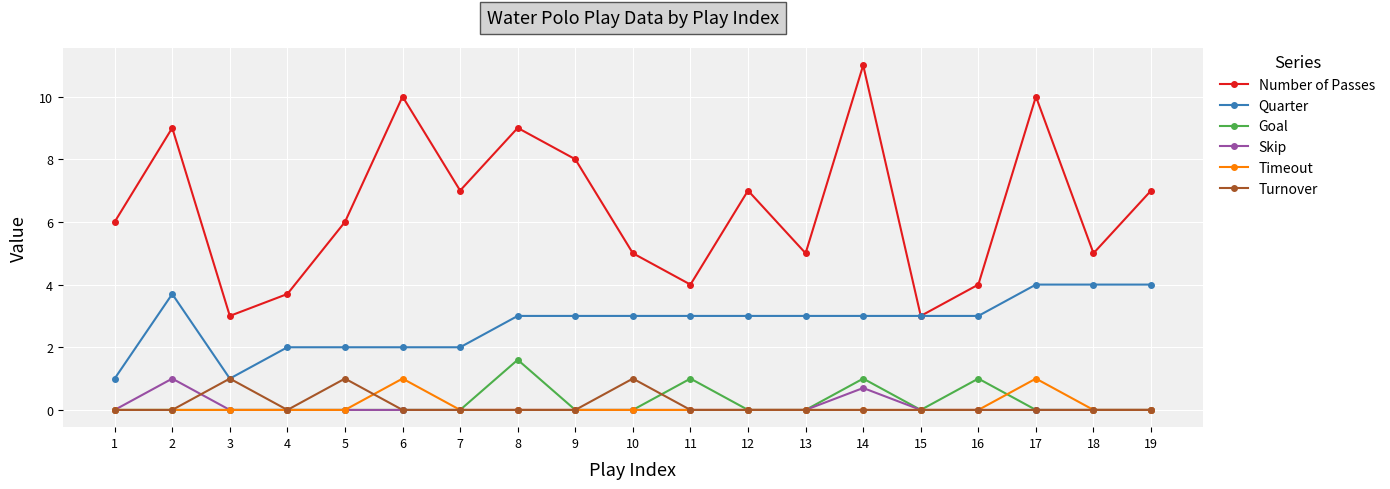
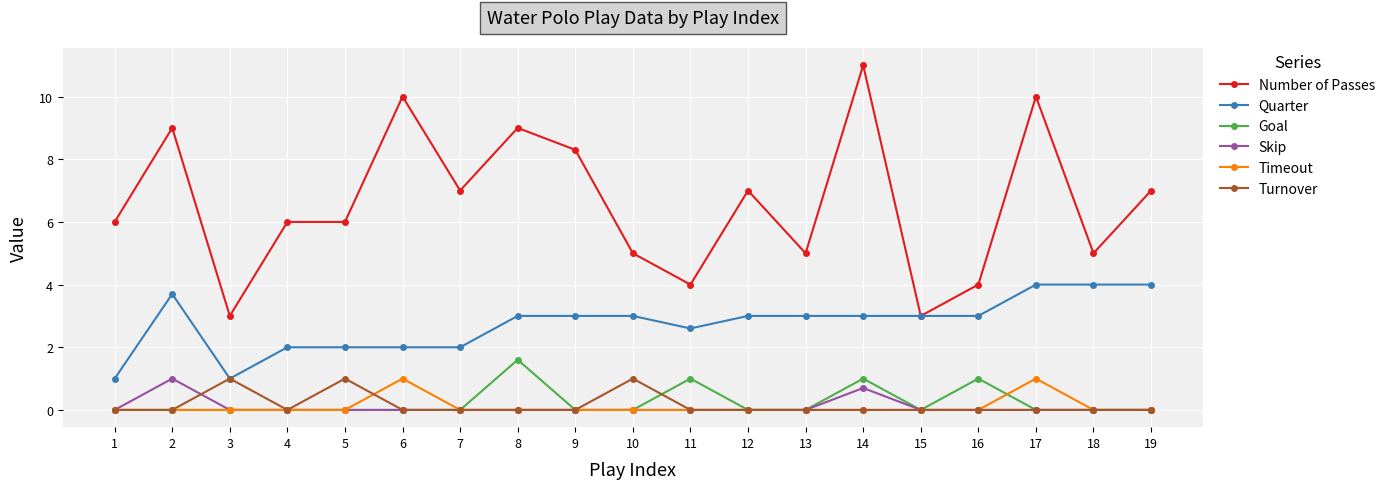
  {
    "Number of Passes": {
      "1": 6.0,
      "2": 9.0,
      "3": 3.0,
-     "4": 3.7,
+     "4": 6.0,
      "5": 6.0,
      "6": 10.0,
      "7": 7.0,
      "8": 9.0,
-     "9": 8.0,
+     "9": 8.3,
      "10": 5.0,
      "11": 4.0,
      "12": 7.0,
      "13": 5.0,
      "14": 11.0,
      "16": 4.0,
      "17": 10.0,
      "18": 5.0,
      "19": 7.0
    },
    "Quarter": {
      "1": 1.0,
      "2": 3.7,
      "4": 2.0,
      "5": 2.0,
      "6": 2.0,
      "7": 2.0,
      "8": 3.0,
      "9": 3.0,
      "10": 3.0,
-     "11": 3.0,
+     "11": 2.6,
      "12": 3.0,
      "13": 3.0,
      "14": 3.0,
      "16": 3.0,
      "17": 4.0,
      "18": 4.0,
      "19": 4.0
    },
    "Goal": {
      "8": 1.6,
      "11": 1.0,
      "14": 1.0,
      "16": 1.0
    },
    "Skip": {
      "2": 1.0,
      "14": 0.7
    },
    "Timeout": {
      "6": 1.0,
      "17": 1.0
    },
    "Turnover": {
      "5": 1.0,
      "10": 1.0
    }
  }
